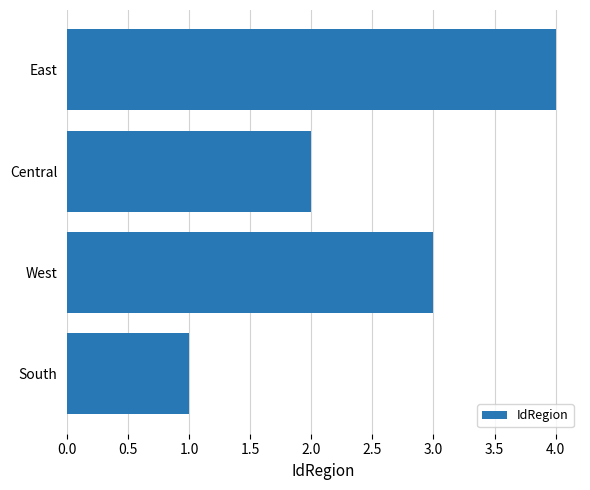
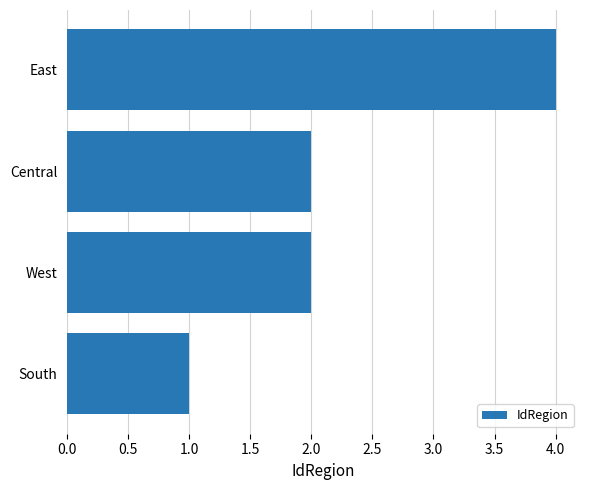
  {
    "East": 4,
    "Central": 2,
-   "West": 3,
+   "West": 2,
    "South": 1
  }
